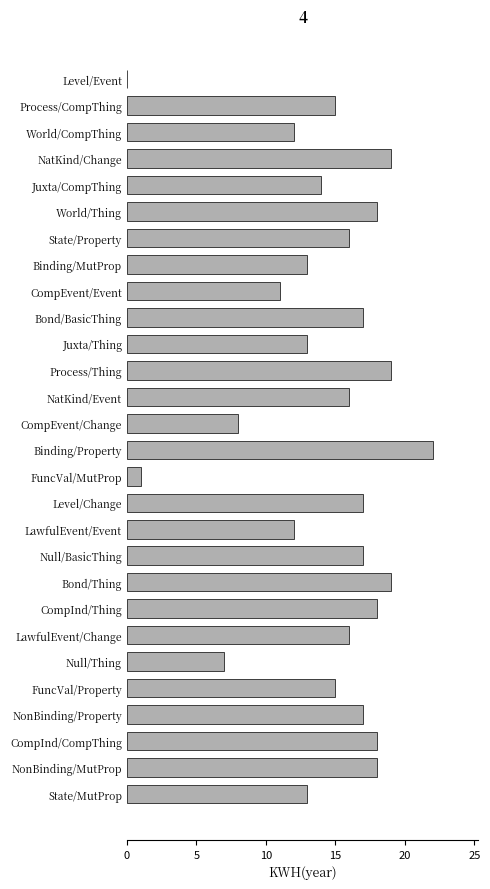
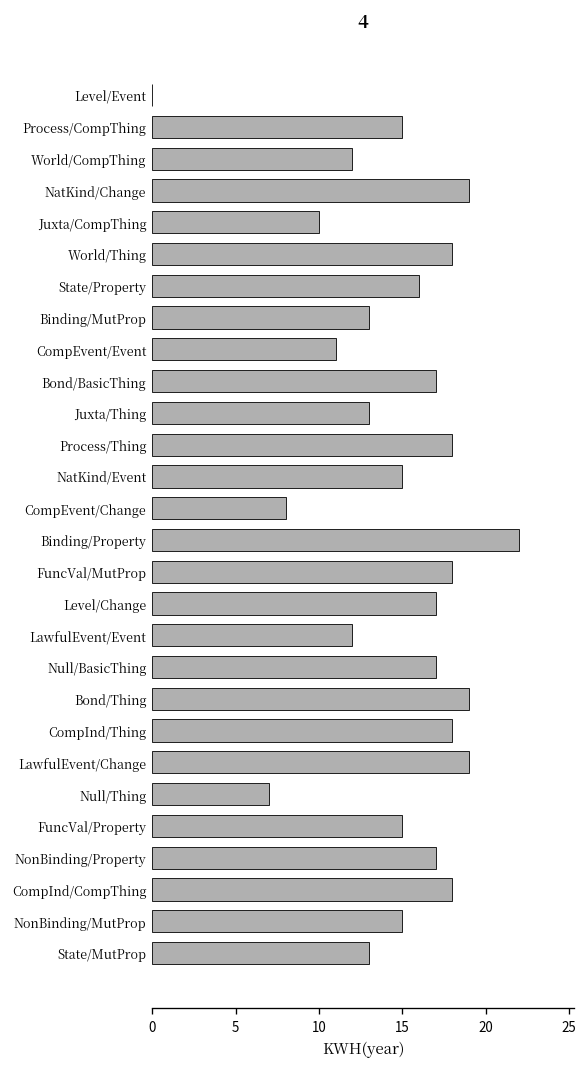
  {
    "Level/Event": 0,
    "Process/CompThing": 15,
    "World/CompThing": 12,
    "NatKind/Change": 19,
-   "Juxta/CompThing": 14,
+   "Juxta/CompThing": 10,
    "World/Thing": 18,
    "State/Property": 16,
    "Binding/MutProp": 13,
    "CompEvent/Event": 11,
    "Bond/BasicThing": 17,
    "Juxta/Thing": 13,
-   "Process/Thing": 19,
-   "NatKind/Event": 16,
+   "Process/Thing": 18,
+   "NatKind/Event": 15,
    "CompEvent/Change": 8,
    "Binding/Property": 22,
-   "FuncVal/MutProp": 1,
+   "FuncVal/MutProp": 18,
    "Level/Change": 17,
    "LawfulEvent/Event": 12,
    "Null/BasicThing": 17,
    "Bond/Thing": 19,
    "CompInd/Thing": 18,
-   "LawfulEvent/Change": 16,
+   "LawfulEvent/Change": 19,
    "Null/Thing": 7,
    "FuncVal/Property": 15,
    "NonBinding/Property": 17,
    "CompInd/CompThing": 18,
-   "NonBinding/MutProp": 18,
+   "NonBinding/MutProp": 15,
    "State/MutProp": 13
  }
